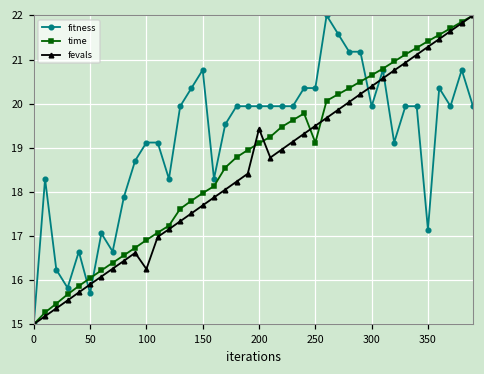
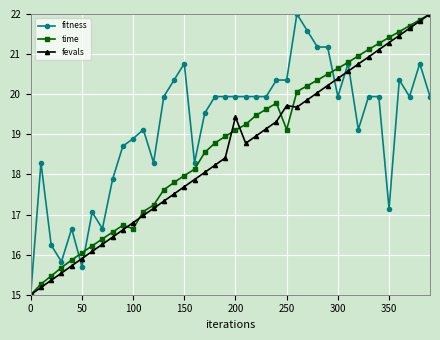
  {
    "fitness": {
      "50": 15.7,
-     "100": 19.1,
+     "100": 18.9,
      "150": 20.8,
      "200": 19.9,
      "250": 20.4,
      "300": 19.9,
      "350": 17.1
    },
    "time": {
      "50": 16.0,
-     "100": 16.9,
+     "100": 16.6,
      "150": 18.0,
      "200": 19.1,
      "250": 19.1,
      "300": 20.6,
      "350": 21.4
    },
    "fevals": {
      "50": 15.9,
-     "100": 16.3,
+     "100": 16.8,
      "150": 17.7,
      "200": 19.4,
-     "250": 19.5,
+     "250": 19.7,
      "300": 20.4,
      "350": 21.3
    }
  }
